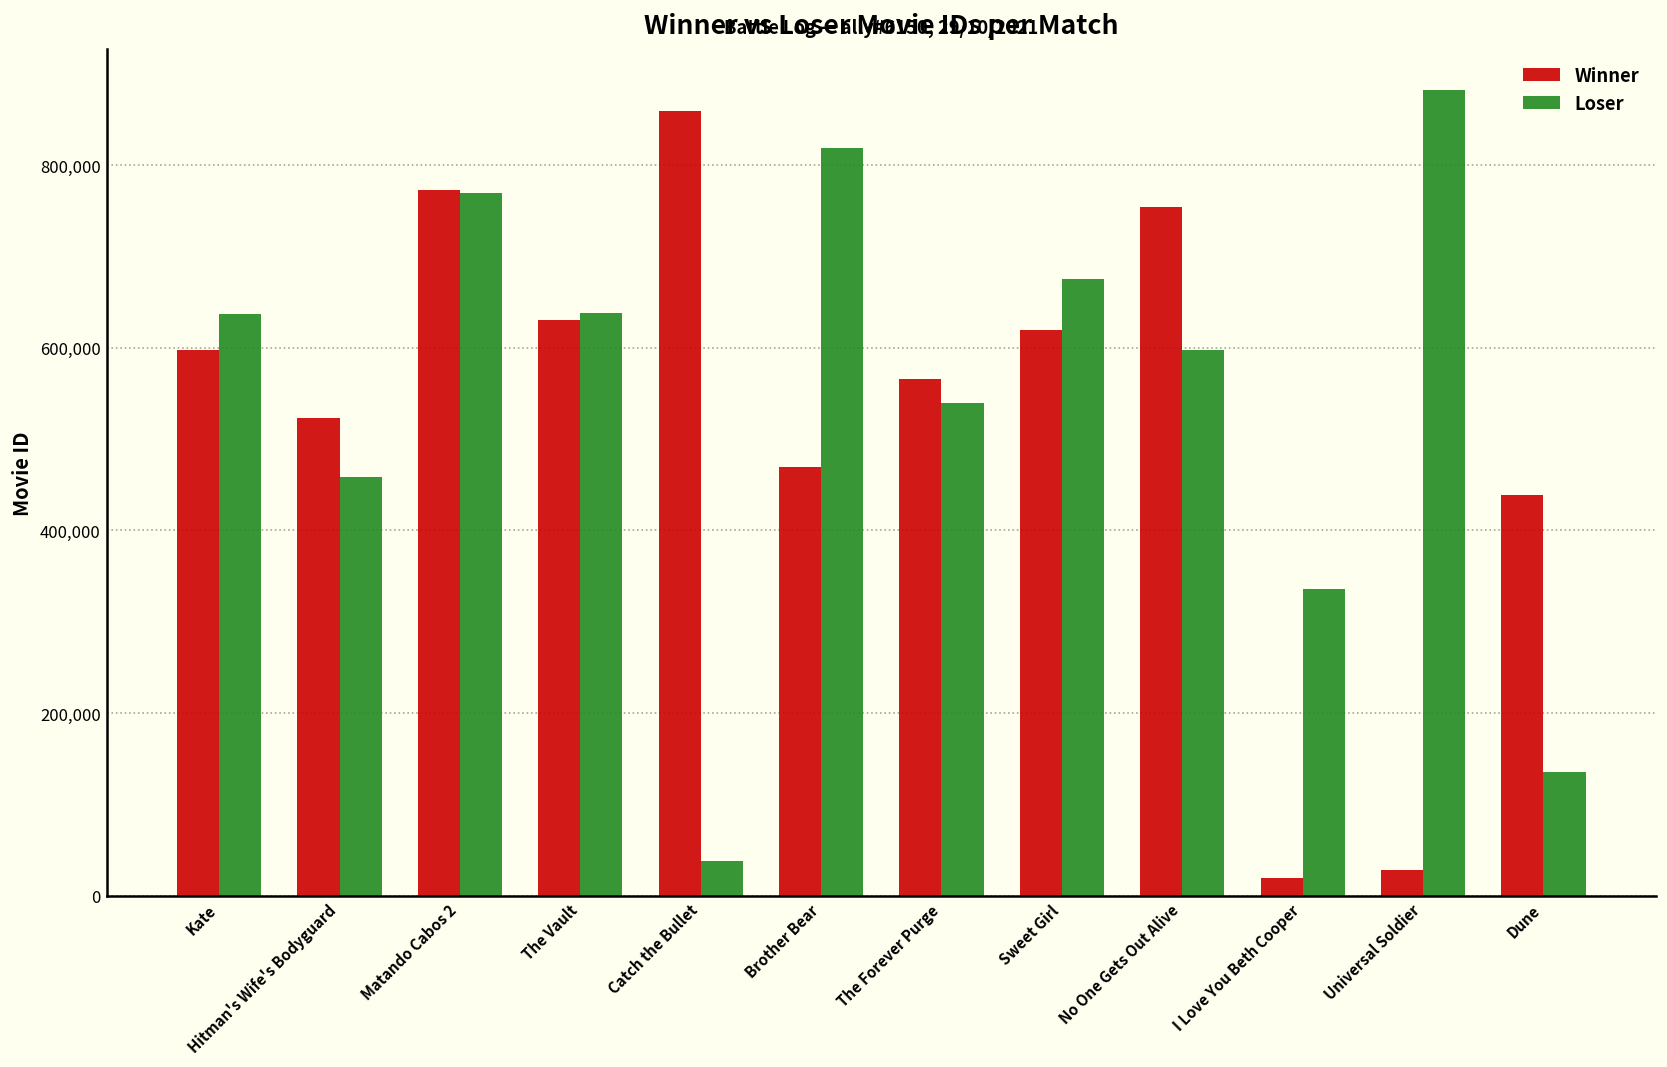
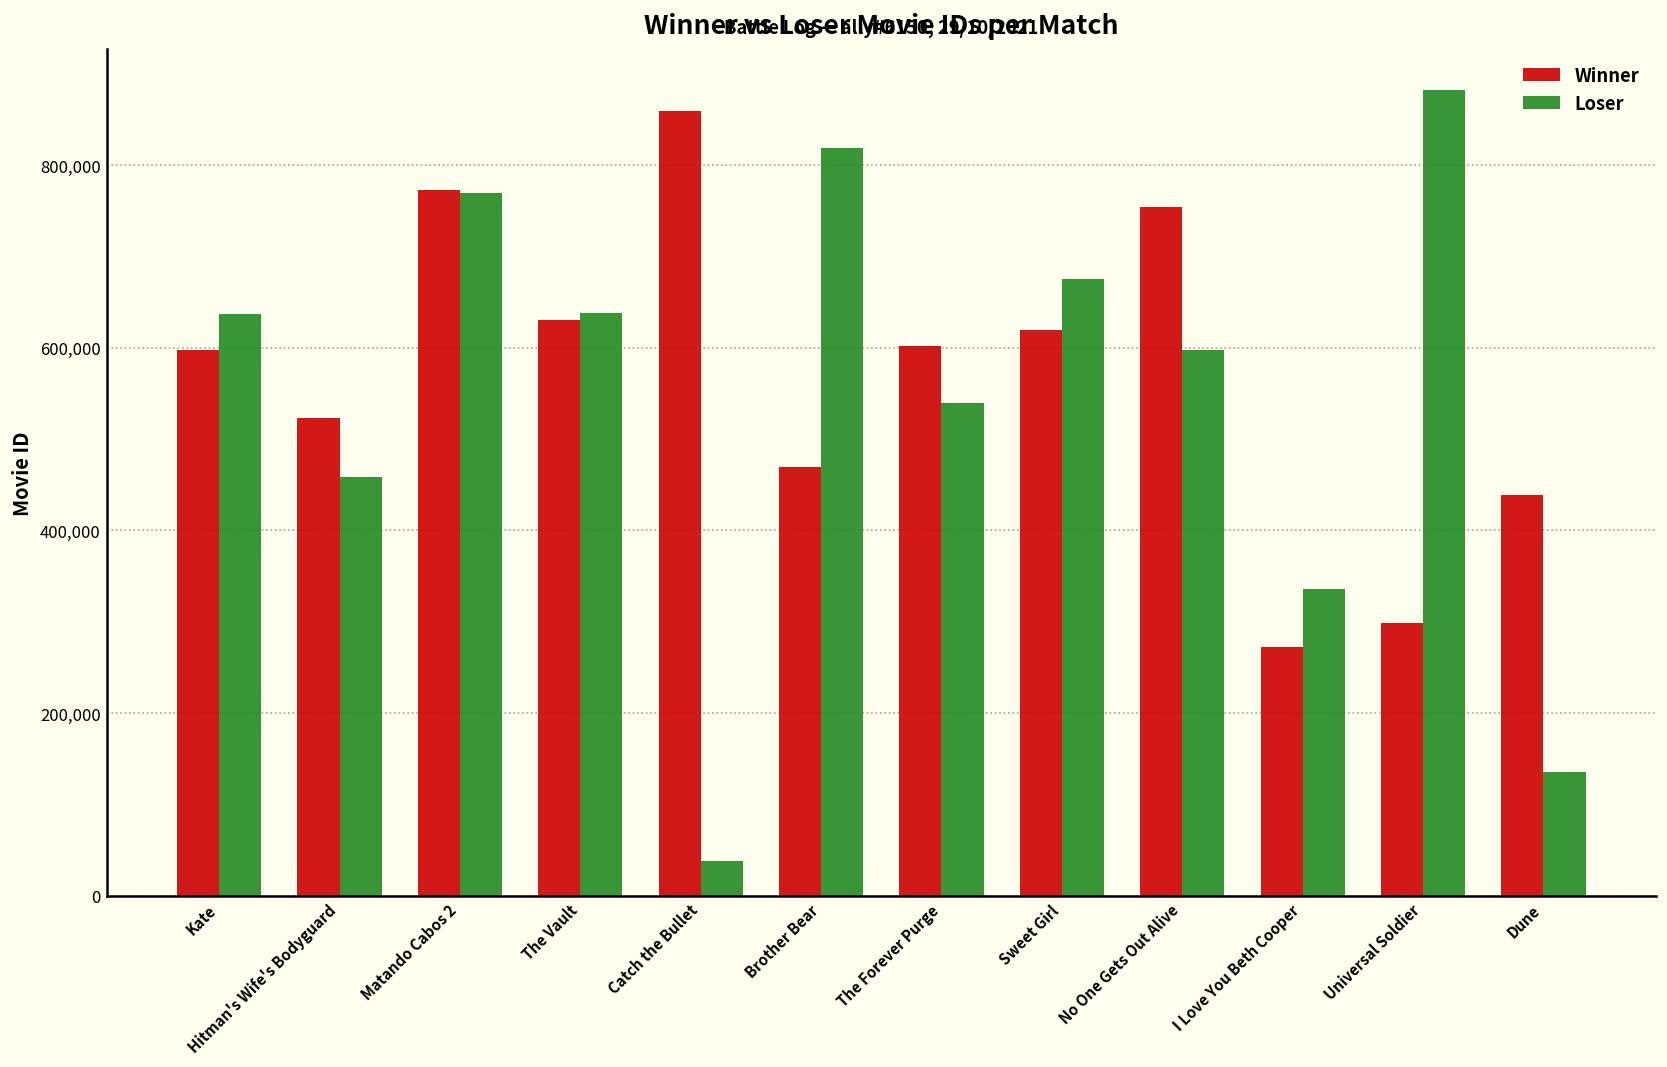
  {
    "Winner": {
      "Kate": "600,000",
      "Hitman's Wife's Bodyguard": "520,000",
      "Matando Cabos 2": "770,000",
      "The Vault": "630,000",
      "Catch the Bullet": "860,000",
      "Brother Bear": "470,000",
-     "The Forever Purge": "570,000",
+     "The Forever Purge": "600,000",
      "Sweet Girl": "620,000",
      "No One Gets Out Alive": "750,000",
-     "I Love You Beth Cooper": "20,000",
-     "Universal Soldier": "30,000",
+     "I Love You Beth Cooper": "270,000",
+     "Universal Soldier": "300,000",
      "Dune": "440,000"
    },
    "Loser": {
      "Kate": "640,000",
      "Hitman's Wife's Bodyguard": "460,000",
      "Matando Cabos 2": "770,000",
      "The Vault": "640,000",
      "Catch the Bullet": "40,000",
      "Brother Bear": "820,000",
      "The Forever Purge": "540,000",
      "Sweet Girl": "680,000",
      "No One Gets Out Alive": "600,000",
      "I Love You Beth Cooper": "340,000",
      "Universal Soldier": "880,000",
      "Dune": "140,000"
    }
  }
